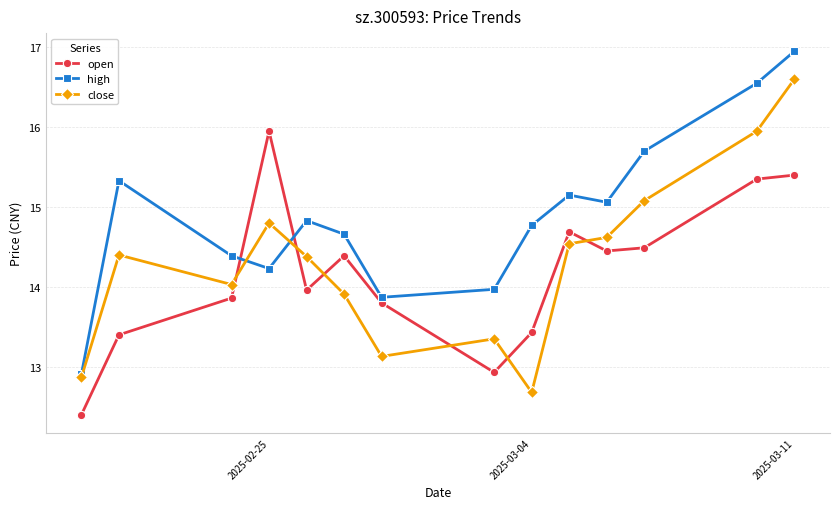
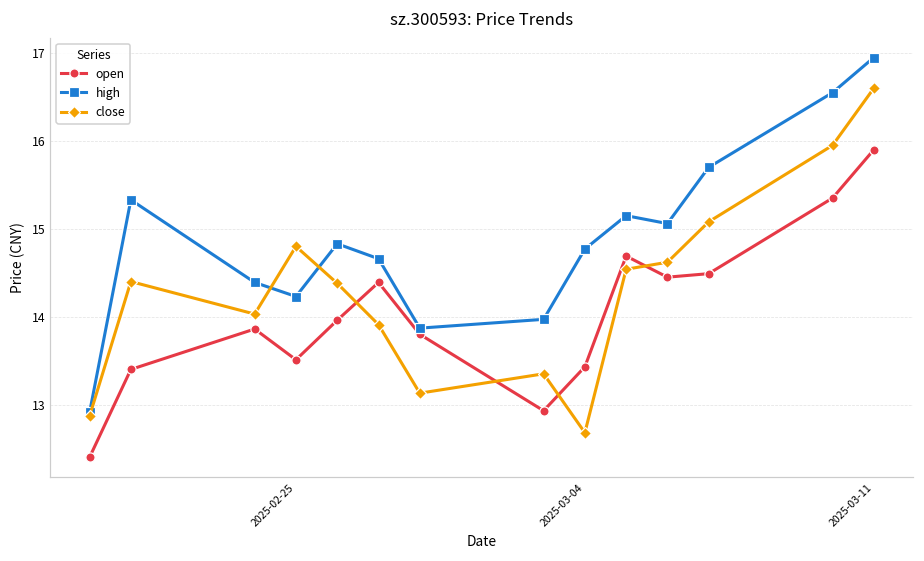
  {
    "open": {
-     "2025-02-25": 16.0,
+     "2025-02-25": 13.5,
      "2025-03-04": 13.4,
-     "2025-03-11": 15.4
+     "2025-03-11": 15.9
    },
    "high": {
      "2025-02-25": 14.2,
      "2025-03-04": 14.8,
      "2025-03-11": 17.0
    },
    "close": {
      "2025-02-25": 14.8,
      "2025-03-04": 12.7,
      "2025-03-11": 16.6
    }
  }
